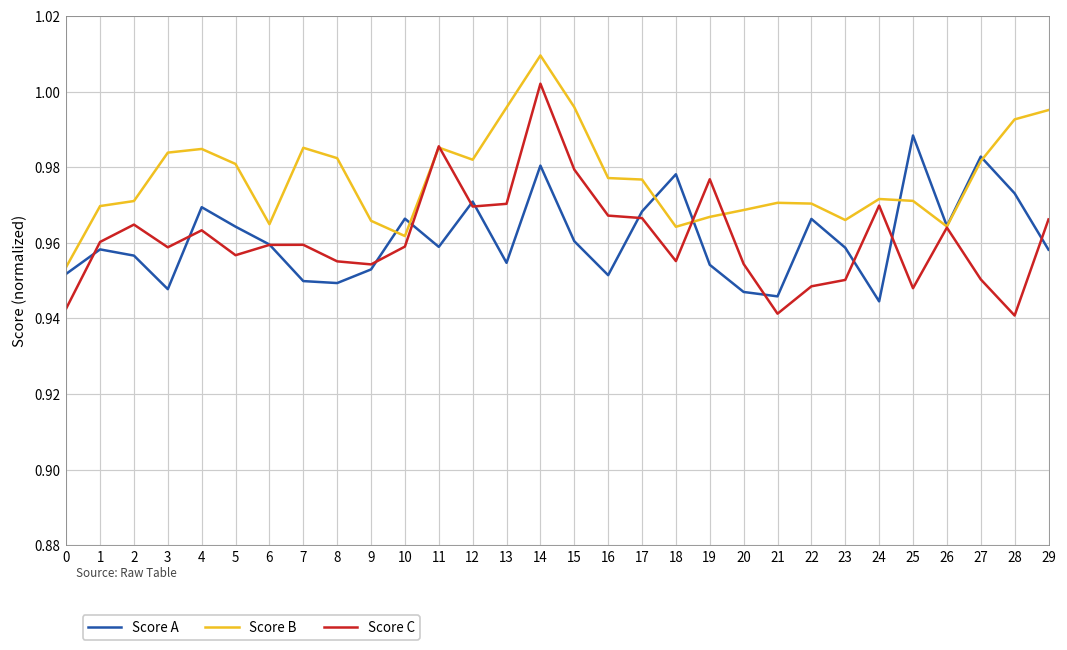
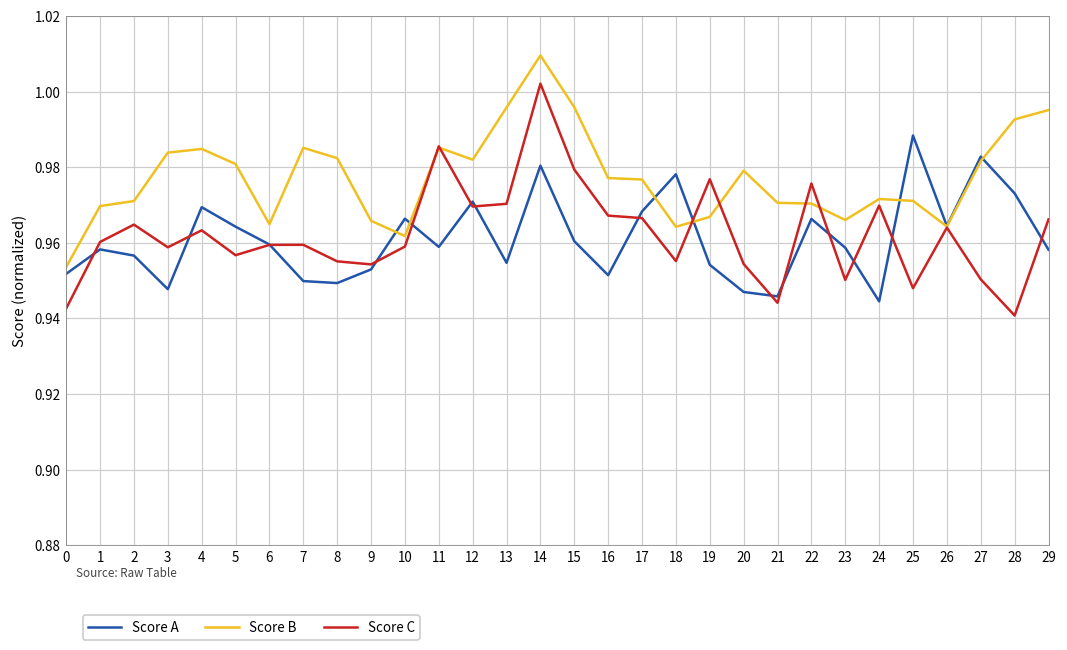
  {
    "Score A": {
      "0": 0.952,
      "1": 0.958,
      "2": 0.957,
      "3": 0.948,
      "4": 0.969,
      "5": 0.964,
      "7": 0.950,
      "8": 0.949,
      "9": 0.953,
      "10": 0.966,
      "11": 0.959,
      "12": 0.971,
      "13": 0.955,
      "14": 0.980,
      "15": 0.960,
      "16": 0.951,
      "17": 0.968,
      "18": 0.978,
      "19": 0.954,
      "20": 0.947,
      "21": 0.946,
      "22": 0.966,
      "23": 0.959,
      "24": 0.945,
      "25": 0.988,
      "27": 0.983,
      "28": 0.973,
      "29": 0.958
    },
    "Score B": {
      "0": 0.954,
      "1": 0.970,
      "2": 0.971,
      "3": 0.984,
      "4": 0.985,
      "5": 0.981,
      "6": 0.965,
      "7": 0.985,
      "8": 0.982,
      "9": 0.966,
      "10": 0.962,
      "12": 0.982,
      "13": 0.996,
      "14": 1.010,
      "15": 0.996,
      "16": 0.977,
      "17": 0.977,
      "18": 0.964,
      "19": 0.967,
-     "20": 0.969,
+     "20": 0.979,
      "21": 0.971,
      "22": 0.970,
      "23": 0.966,
      "24": 0.972,
      "25": 0.971,
      "27": 0.982,
      "28": 0.993,
      "29": 0.995
    },
    "Score C": {
      "0": 0.943,
      "1": 0.960,
      "2": 0.965,
      "3": 0.959,
      "4": 0.963,
      "5": 0.957,
      "7": 0.960,
      "8": 0.955,
      "9": 0.954,
      "10": 0.959,
      "12": 0.970,
      "13": 0.970,
      "14": 1.002,
      "15": 0.979,
      "16": 0.967,
      "17": 0.967,
      "18": 0.955,
      "19": 0.977,
      "20": 0.954,
-     "21": 0.941,
-     "22": 0.949,
+     "21": 0.944,
+     "22": 0.976,
      "23": 0.950,
      "24": 0.970,
      "25": 0.948,
      "27": 0.950,
      "28": 0.941,
      "29": 0.966
    }
  }
